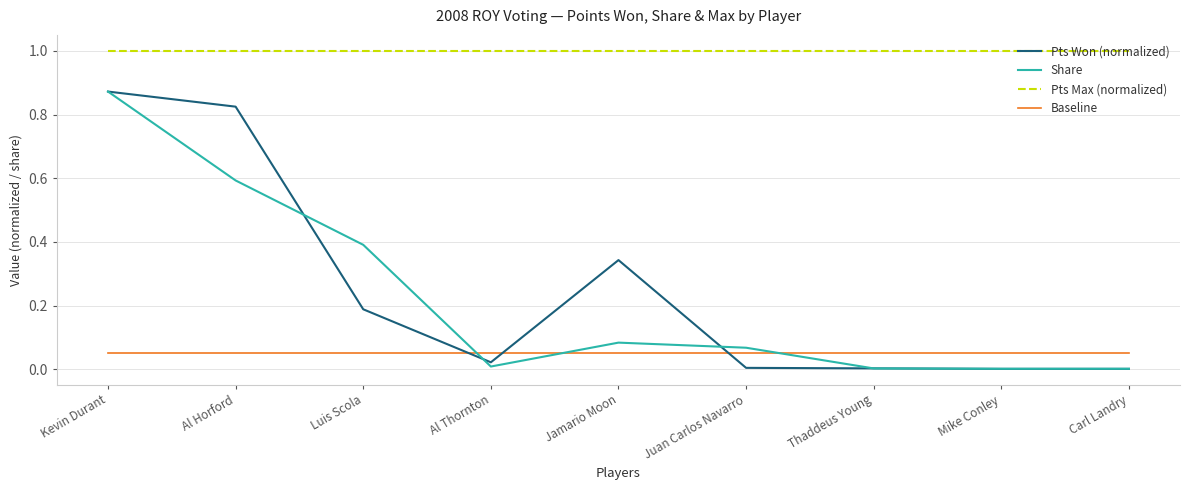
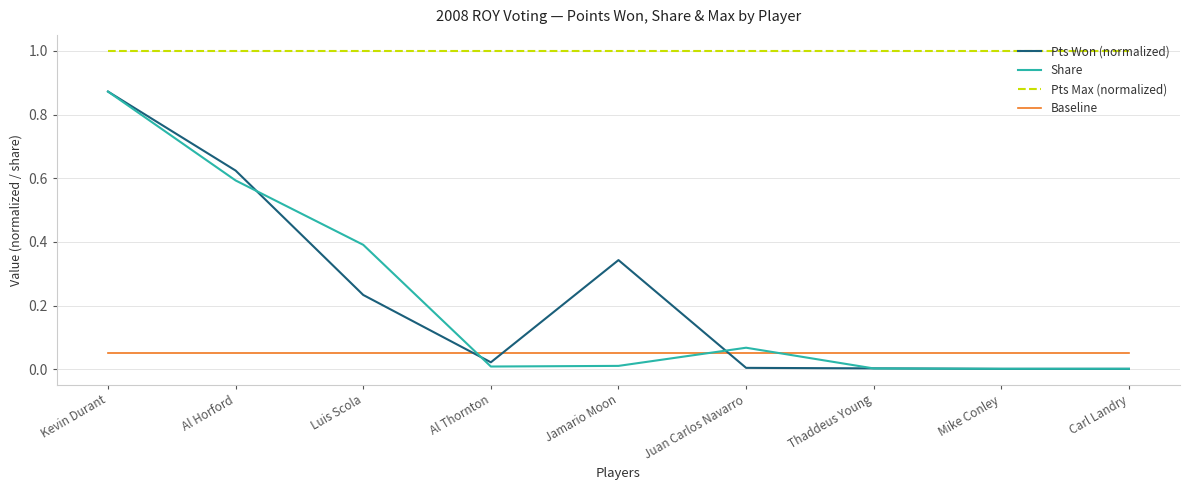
  {
    "Pts Won (normalized)": {
-     "Al Horford": 0.82,
-     "Luis Scola": 0.19,
+     "Al Horford": 0.62,
+     "Luis Scola": 0.23,
      "Al Thornton": 0.02,
      "Jamario Moon": 0.34,
      "Juan Carlos Navarro": 0.00
    },
    "Share": {
      "Al Horford": 0.59,
      "Luis Scola": 0.39,
      "Al Thornton": 0.01,
-     "Jamario Moon": 0.08,
+     "Jamario Moon": 0.01,
      "Juan Carlos Navarro": 0.07
    },
    "Pts Max (normalized)": {
      "Kevin Durant": 1.00,
      "Al Horford": 1.00,
      "Luis Scola": 1.00,
      "Al Thornton": 1.00,
      "Jamario Moon": 1.00,
      "Juan Carlos Navarro": 1.00,
      "Thaddeus Young": 1.00,
      "Mike Conley": 1.00,
      "Carl Landry": 1.00
    },
    "Baseline": {
      "Kevin Durant": 0.05,
      "Al Horford": 0.05,
      "Luis Scola": 0.05,
      "Al Thornton": 0.05,
      "Jamario Moon": 0.05,
      "Juan Carlos Navarro": 0.05,
      "Thaddeus Young": 0.05,
      "Mike Conley": 0.05,
      "Carl Landry": 0.05
    }
  }
